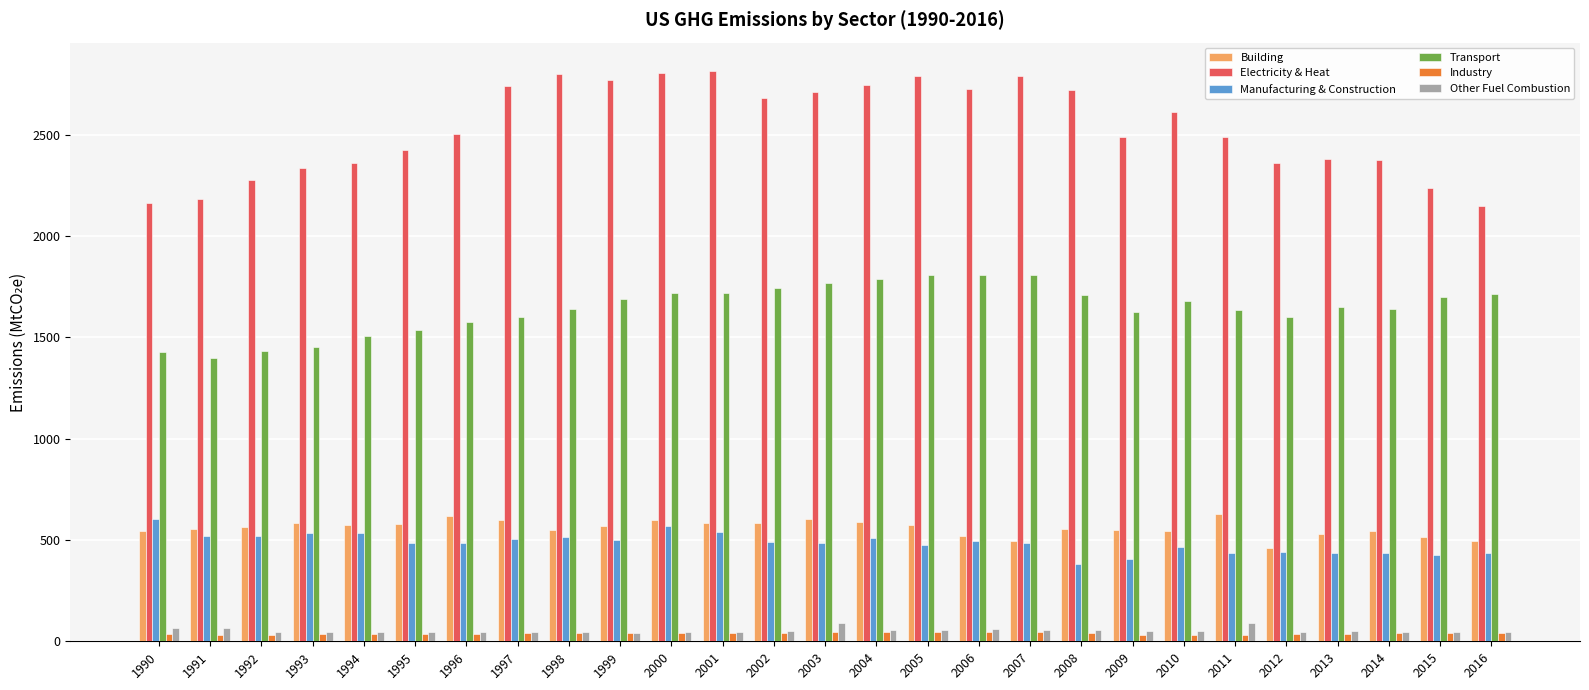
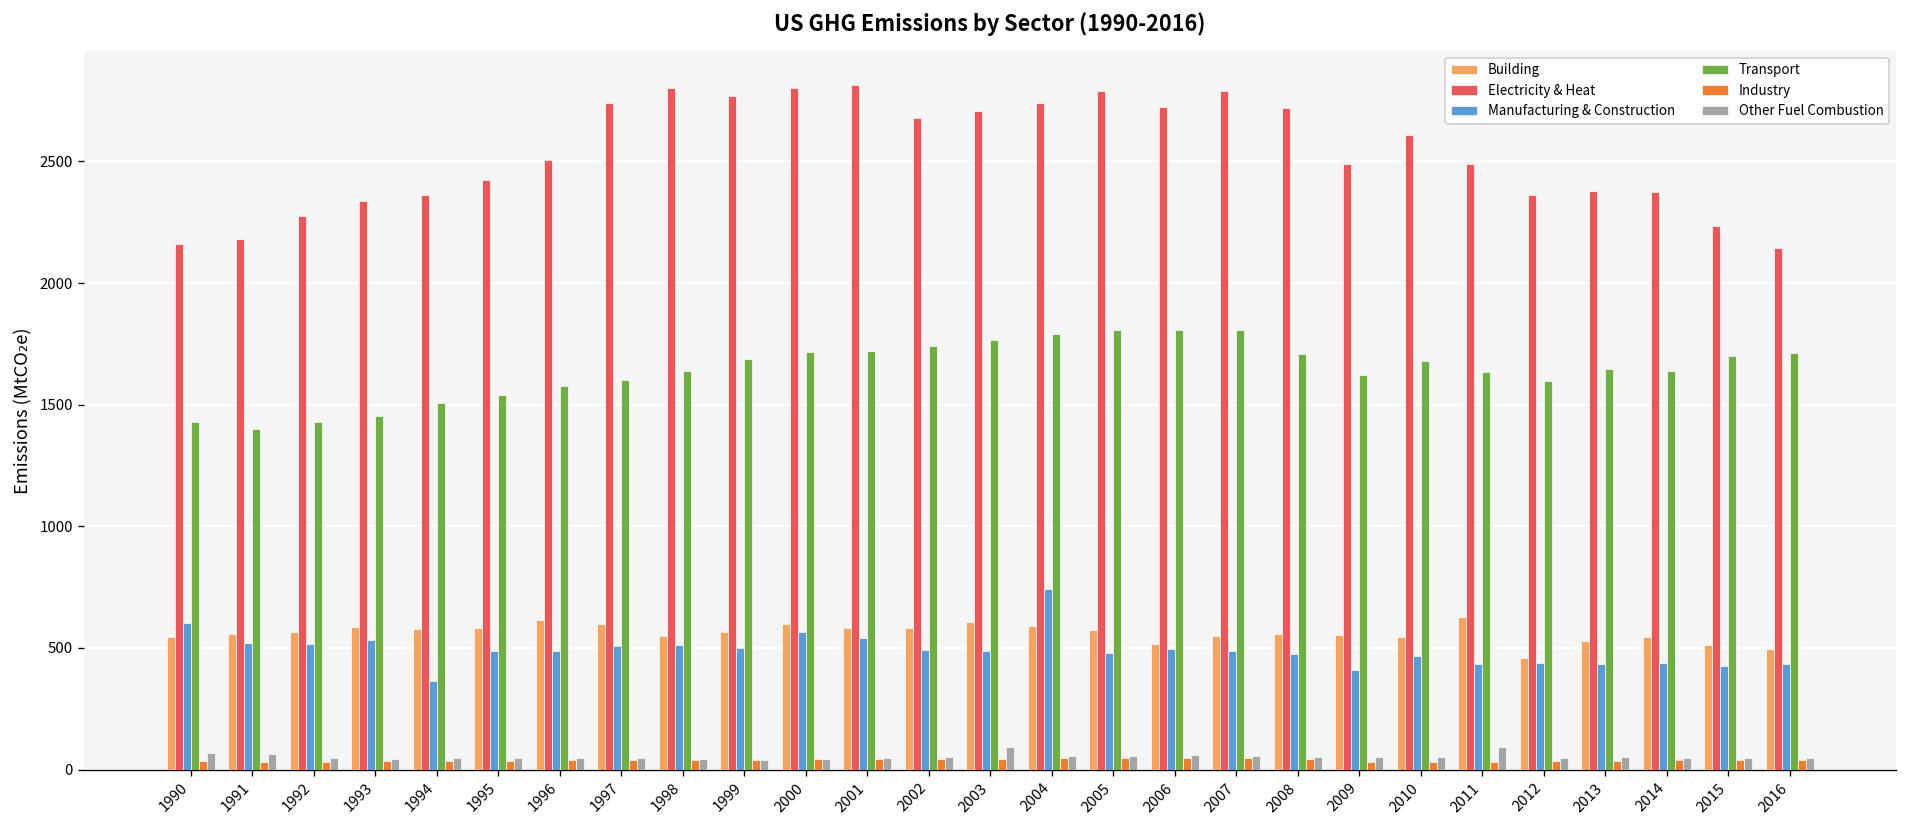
  {
    "Building": {
      "1990": 550,
      "1991": 560,
      "1992": 570,
      "1993": 590,
      "1994": 580,
      "1995": 580,
      "1996": 620,
      "1997": 600,
      "1998": 550,
      "1999": 570,
      "2000": 600,
      "2001": 580,
      "2002": 580,
      "2003": 610,
      "2004": 590,
      "2005": 570,
      "2006": 520,
-     "2007": 500,
+     "2007": 550,
      "2008": 560,
      "2009": 550,
      "2010": 550,
      "2011": 630,
      "2012": 460,
      "2013": 530,
      "2014": 550,
      "2015": 510,
      "2016": 500
    },
    "Manufacturing & Construction": {
      "1990": 600,
      "1991": 520,
      "1992": 520,
      "1993": 530,
-     "1994": 530,
+     "1994": 360,
      "1995": 490,
      "1996": 490,
      "1997": 510,
      "1998": 510,
      "1999": 500,
      "2000": 570,
      "2001": 540,
      "2002": 490,
      "2003": 490,
-     "2004": 510,
+     "2004": 740,
      "2005": 480,
      "2006": 500,
      "2007": 490,
-     "2008": 380,
+     "2008": 470,
      "2009": 410,
      "2010": 470,
      "2011": 440,
      "2012": 440,
      "2013": 430,
      "2014": 440,
      "2015": 420,
      "2016": 430
    },
    "Transport": {
      "1990": 1430,
      "1991": 1400,
      "1992": 1430,
      "1993": 1450,
      "1994": 1510,
      "1995": 1540,
      "1996": 1580,
      "1997": 1600,
      "1998": 1640,
      "1999": 1690,
      "2000": 1720,
      "2001": 1720,
      "2002": 1740,
      "2003": 1770,
      "2004": 1790,
      "2005": 1810,
      "2006": 1810,
      "2007": 1810,
      "2008": 1710,
      "2009": 1620,
      "2010": 1680,
      "2011": 1630,
      "2012": 1600,
      "2013": 1650,
      "2014": 1640,
      "2015": 1700,
      "2016": 1710
    },
    "Other Fuel Combustion": {
      "1990": 70,
      "1991": 60,
      "1992": 50,
      "1993": 50,
      "1994": 50,
      "1995": 50,
      "1996": 50,
      "1997": 50,
      "1998": 40,
      "1999": 40,
      "2000": 40,
      "2001": 50,
      "2002": 50,
      "2003": 90,
      "2004": 60,
      "2005": 60,
      "2006": 60,
      "2007": 60,
      "2008": 50,
      "2009": 50,
      "2010": 50,
      "2011": 90,
      "2012": 50,
      "2013": 50,
      "2014": 50,
      "2015": 50,
      "2016": 50
    }
  }
